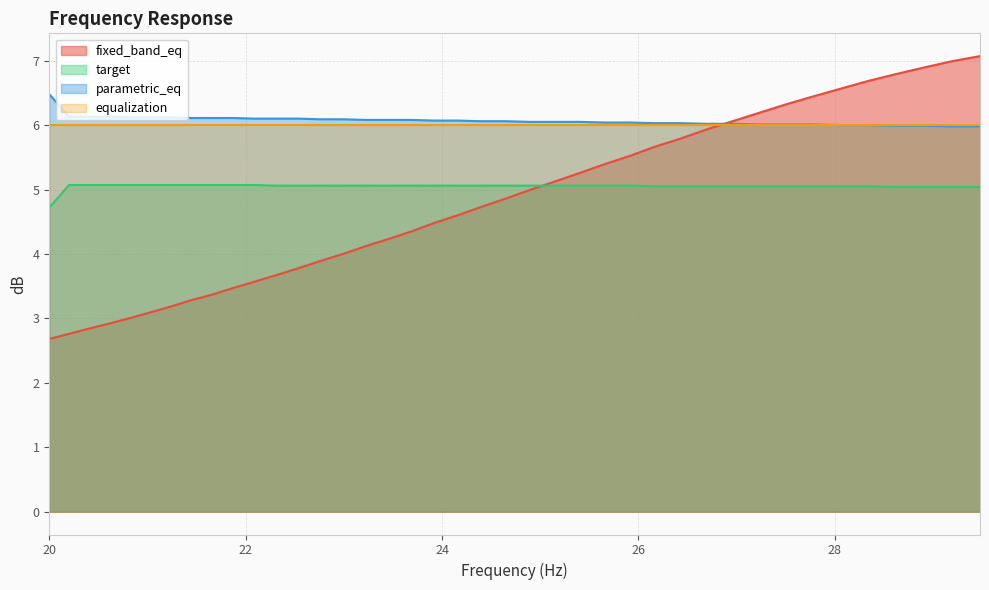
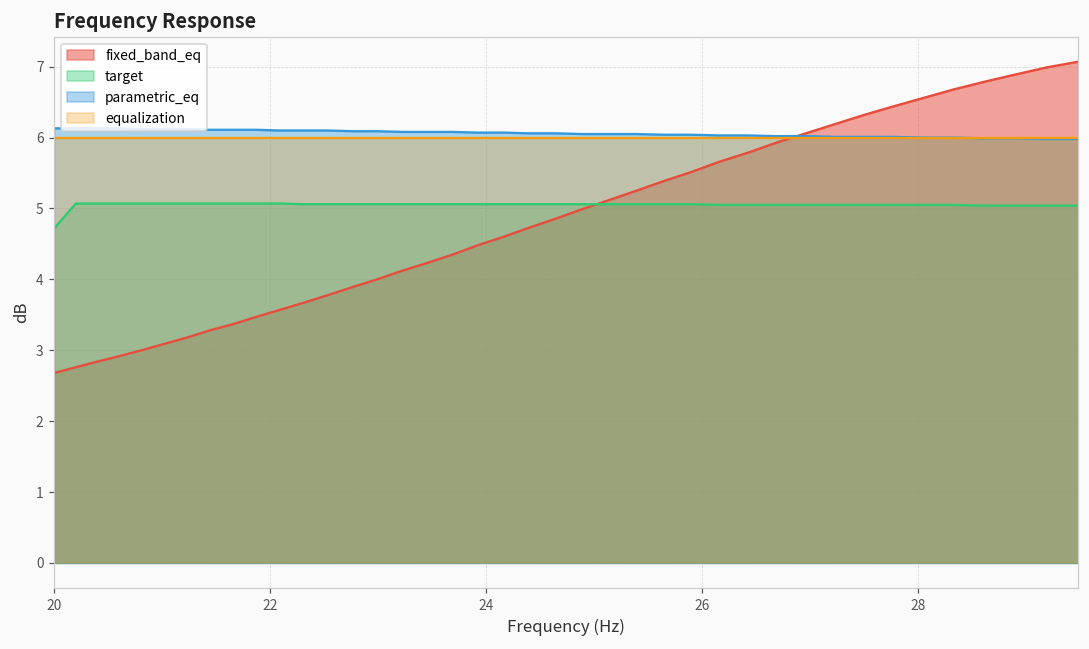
  {
    "fixed_band_eq": {
      "20": 2.7
    },
    "target": {
      "20": 4.7
    },
    "parametric_eq": {
-     "20": 6.5
+     "20": 6.1
    },
    "equalization": {
      "20": 6.0
    }
  }
